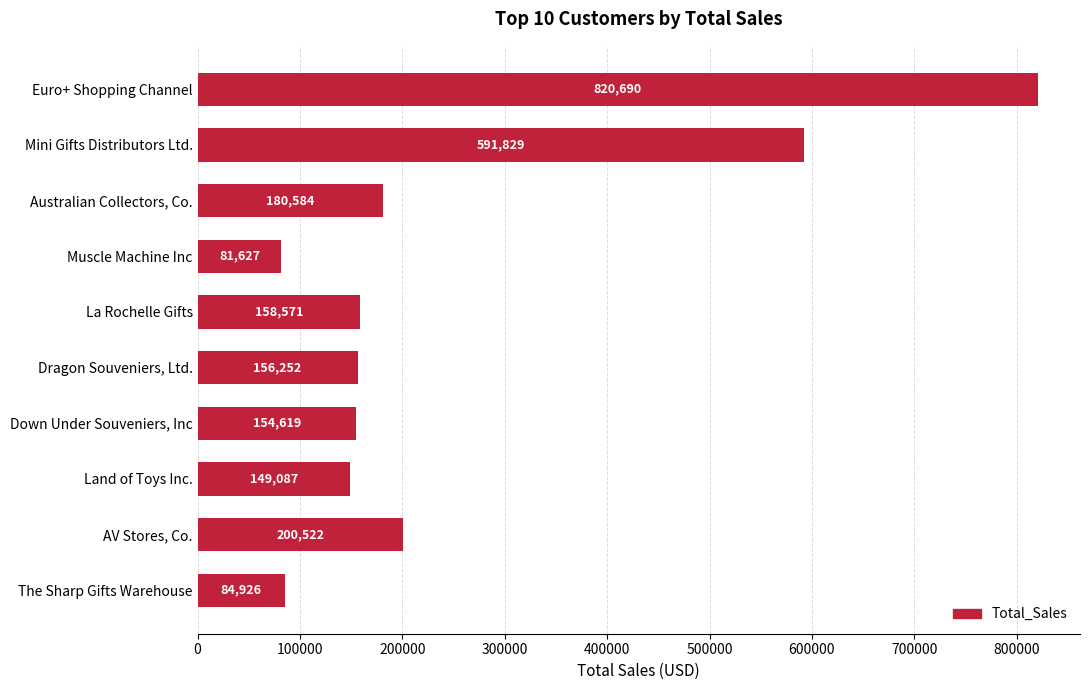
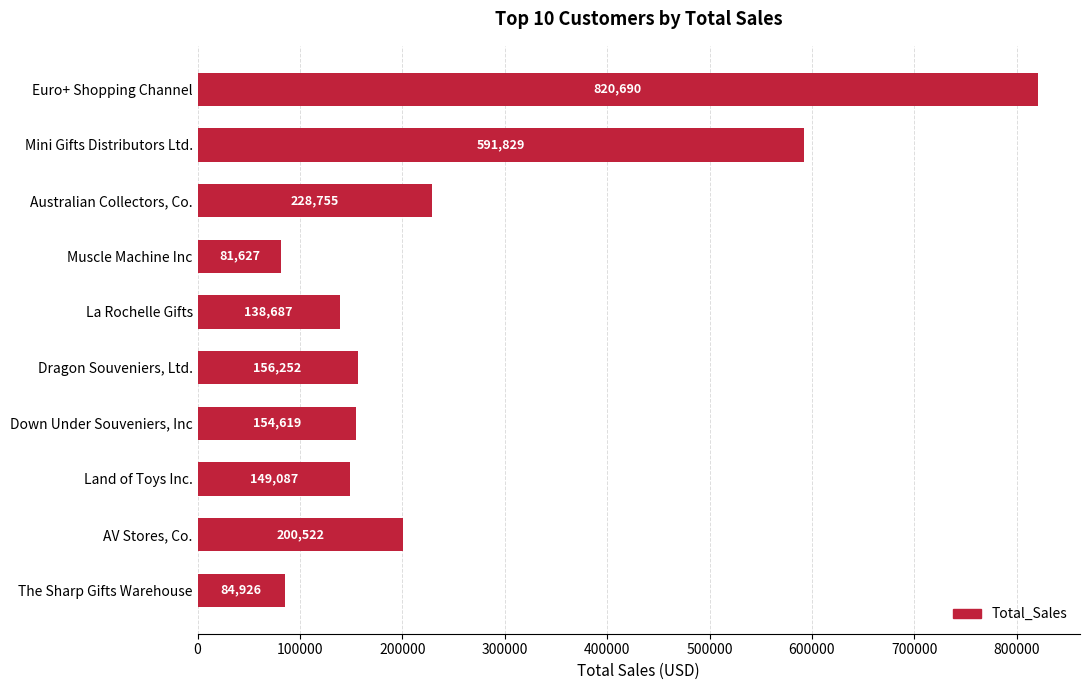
  {
    "Euro+ Shopping Channel": "820,690",
    "Mini Gifts Distributors Ltd.": "591,829",
-   "Australian Collectors, Co.": "180,584",
+   "Australian Collectors, Co.": "228,755",
    "Muscle Machine Inc": "81,627",
-   "La Rochelle Gifts": "158,571",
+   "La Rochelle Gifts": "138,687",
    "Dragon Souveniers, Ltd.": "156,252",
    "Down Under Souveniers, Inc": "154,619",
    "Land of Toys Inc.": "149,087",
    "AV Stores, Co.": "200,522",
    "The Sharp Gifts Warehouse": "84,926"
  }
